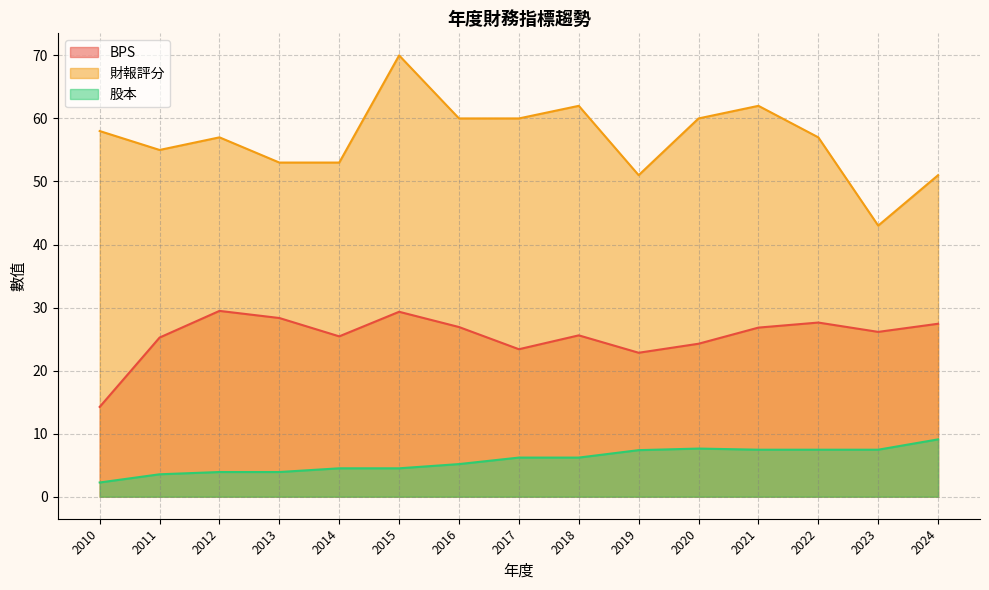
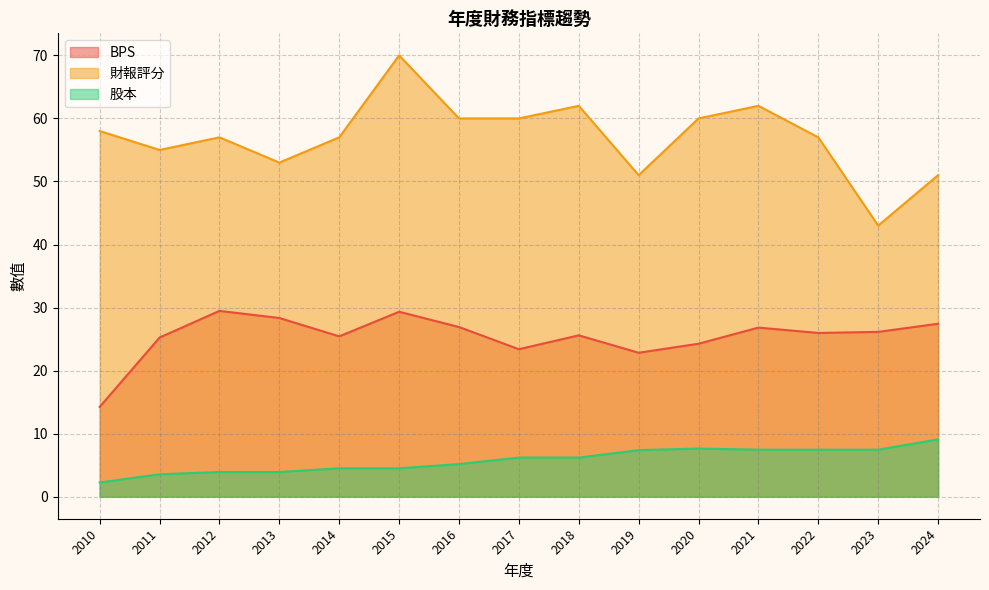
  {
    "BPS": {
      "2010": 14,
      "2011": 25,
      "2012": 29,
      "2013": 28,
      "2014": 25,
      "2015": 29,
      "2016": 27,
      "2017": 23,
      "2018": 26,
      "2019": 23,
      "2020": 24,
      "2021": 27,
-     "2022": 28,
+     "2022": 26,
      "2023": 26,
      "2024": 27
    },
    "財報評分": {
      "2010": 58,
      "2011": 55,
      "2012": 57,
      "2013": 53,
-     "2014": 53,
+     "2014": 57,
      "2015": 70,
      "2016": 60,
      "2017": 60,
      "2018": 62,
      "2019": 51,
      "2020": 60,
      "2021": 62,
      "2022": 57,
      "2023": 43,
      "2024": 51
    },
    "股本": {
      "2010": 2,
      "2011": 4,
      "2012": 4,
      "2013": 4,
      "2014": 5,
      "2015": 5,
      "2016": 5,
      "2017": 6,
      "2018": 6,
      "2019": 7,
      "2020": 8,
      "2021": 7,
      "2022": 7,
      "2023": 7,
      "2024": 9
    }
  }
